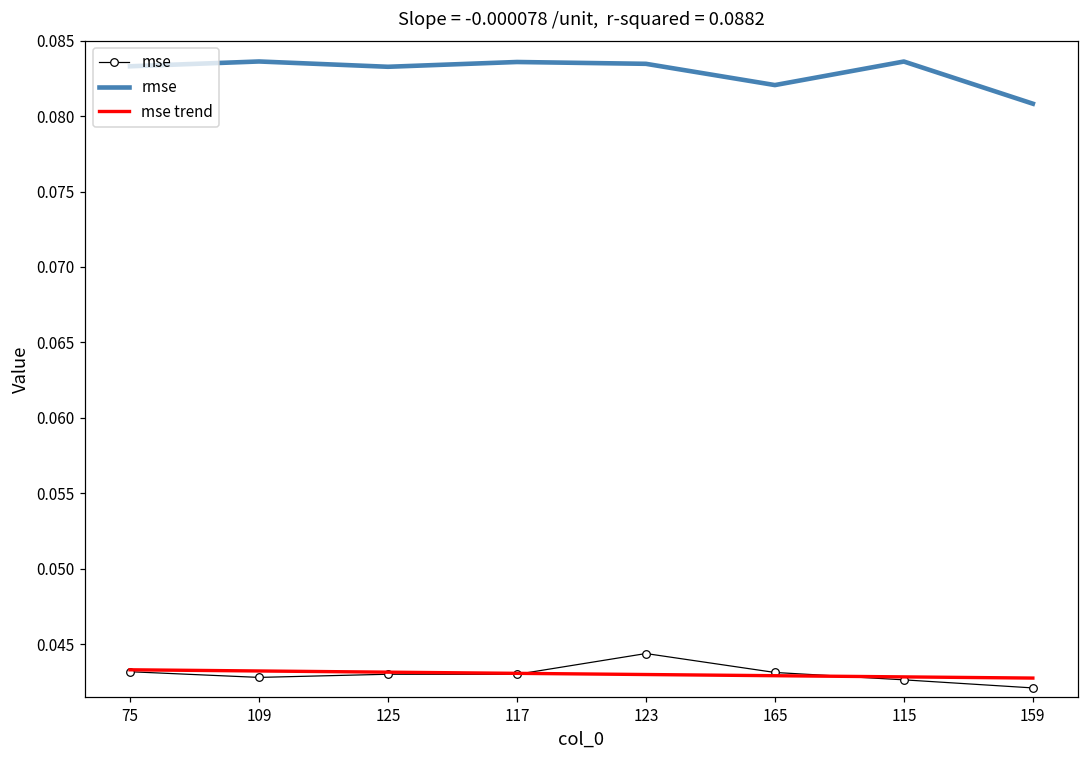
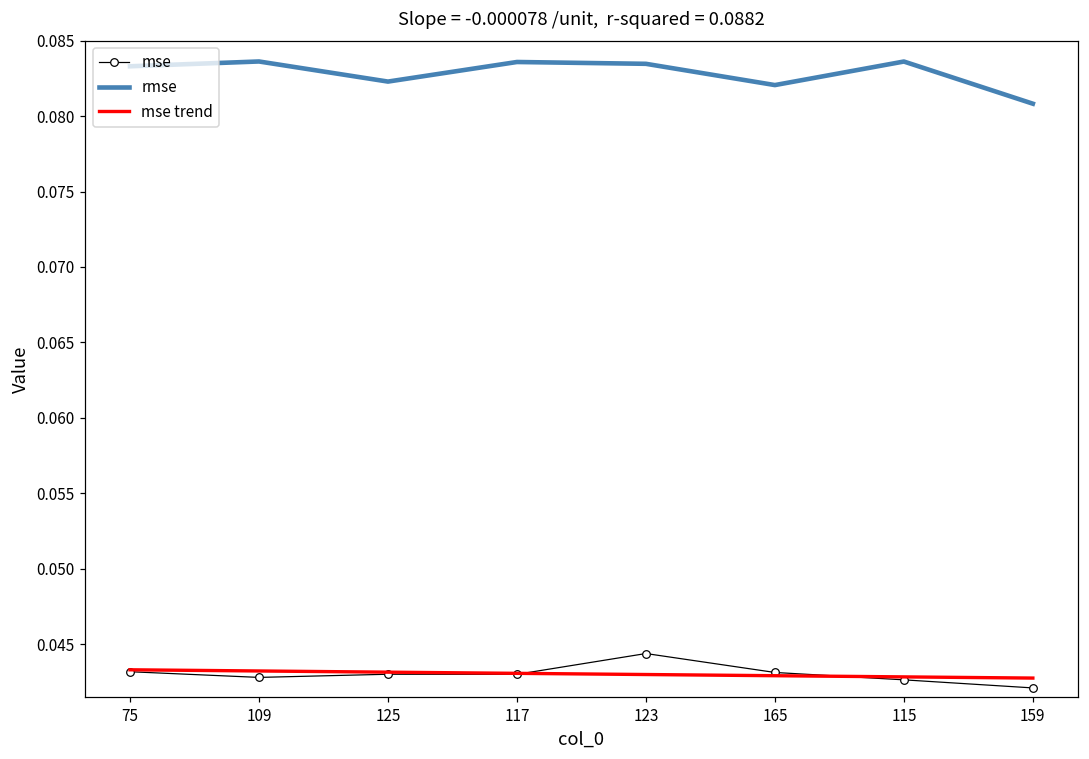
  {
    "mse": {
      "109": 0.0428,
      "123": 0.0444,
      "165": 0.0431,
      "115": 0.0426,
      "159": 0.0421
    },
    "rmse": {
      "109": 0.0836,
-     "125": 0.0833,
+     "125": 0.0823,
      "117": 0.0836,
      "123": 0.0835,
      "165": 0.0821,
      "115": 0.0836,
      "159": 0.0808
    },
    "mse trend": {
      "109": 0.0432,
      "123": 0.0430,
      "165": 0.0429,
      "115": 0.0428,
      "159": 0.0428
    }
  }
